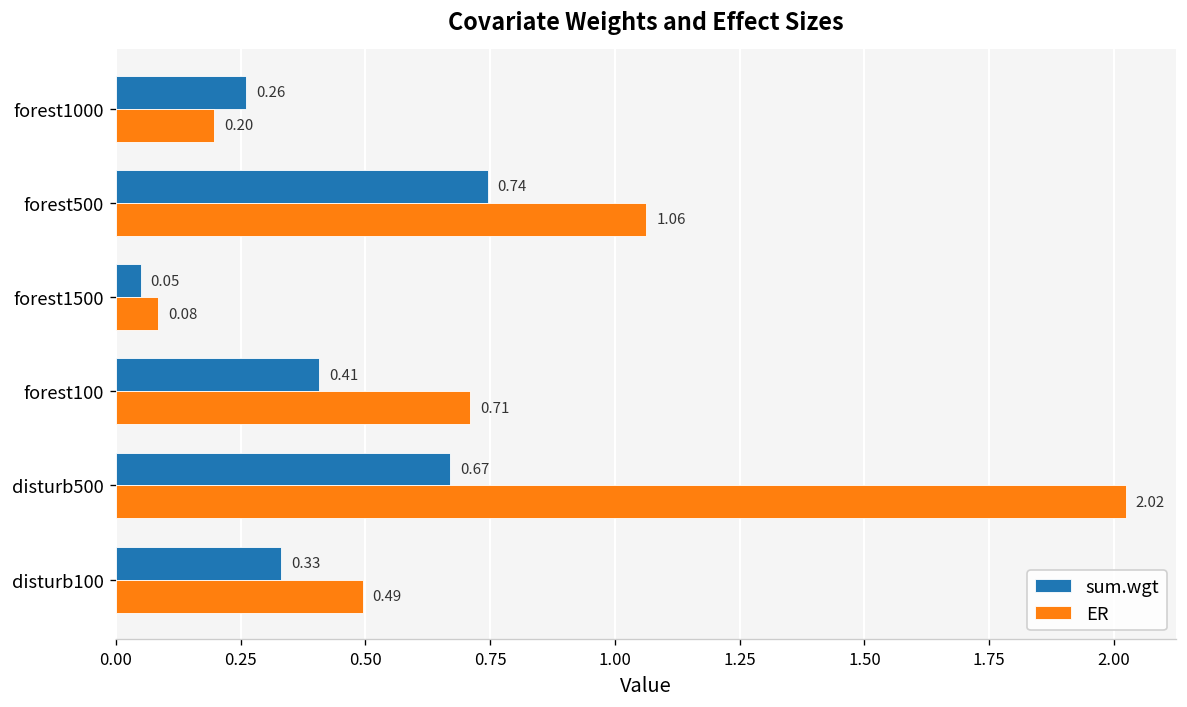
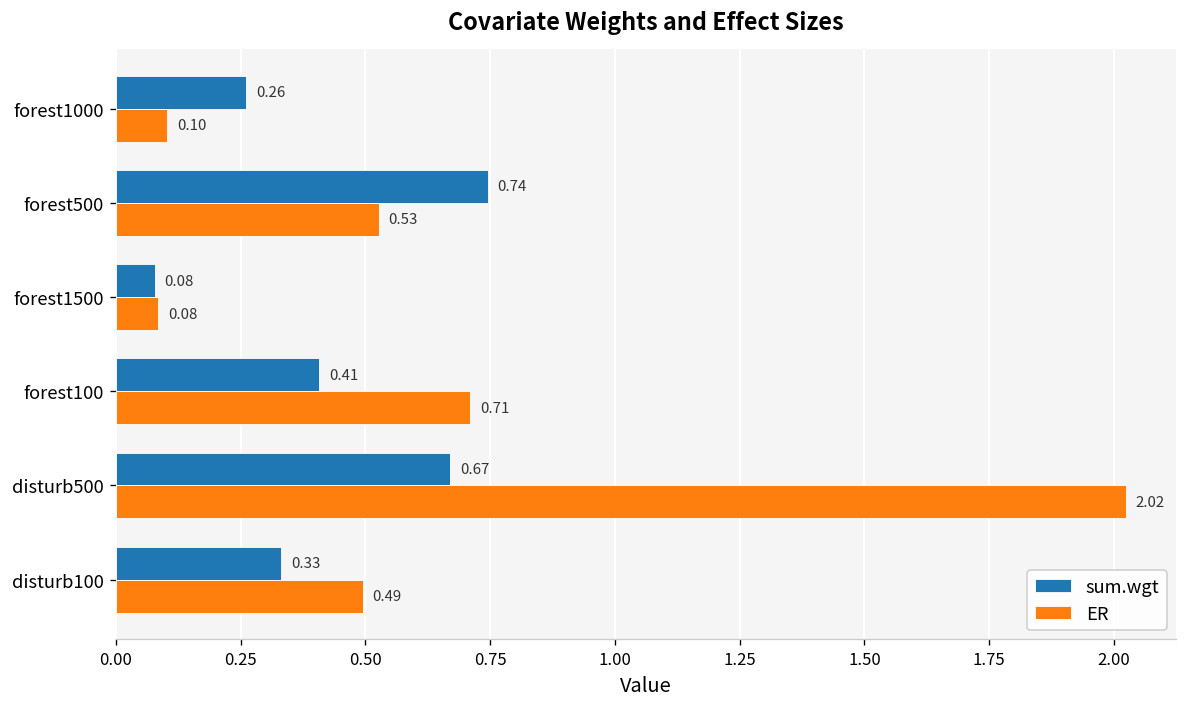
  {
    "sum.wgt": {
      "forest1000": 0.26,
      "forest500": 0.74,
-     "forest1500": 0.05,
+     "forest1500": 0.08,
      "forest100": 0.41,
      "disturb500": 0.67,
      "disturb100": 0.33
    },
    "ER": {
-     "forest1000": 0.20,
-     "forest500": 1.06,
+     "forest1000": 0.10,
+     "forest500": 0.53,
      "forest1500": 0.08,
      "forest100": 0.71,
      "disturb500": 2.02,
      "disturb100": 0.49
    }
  }
